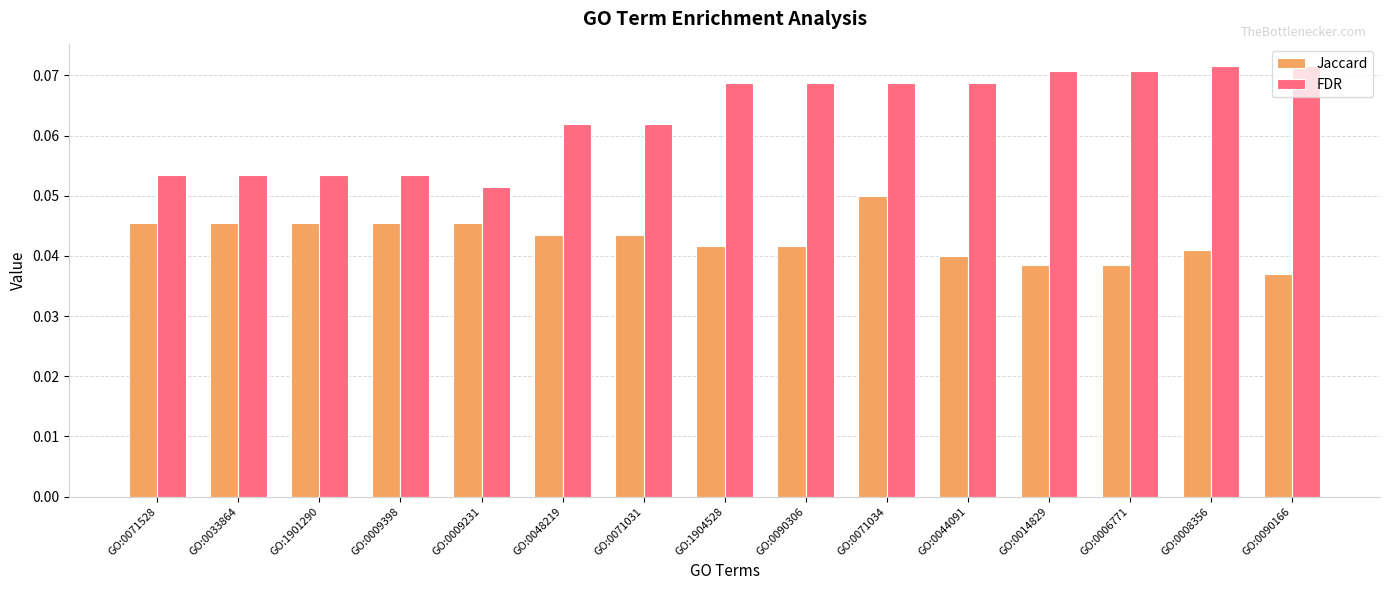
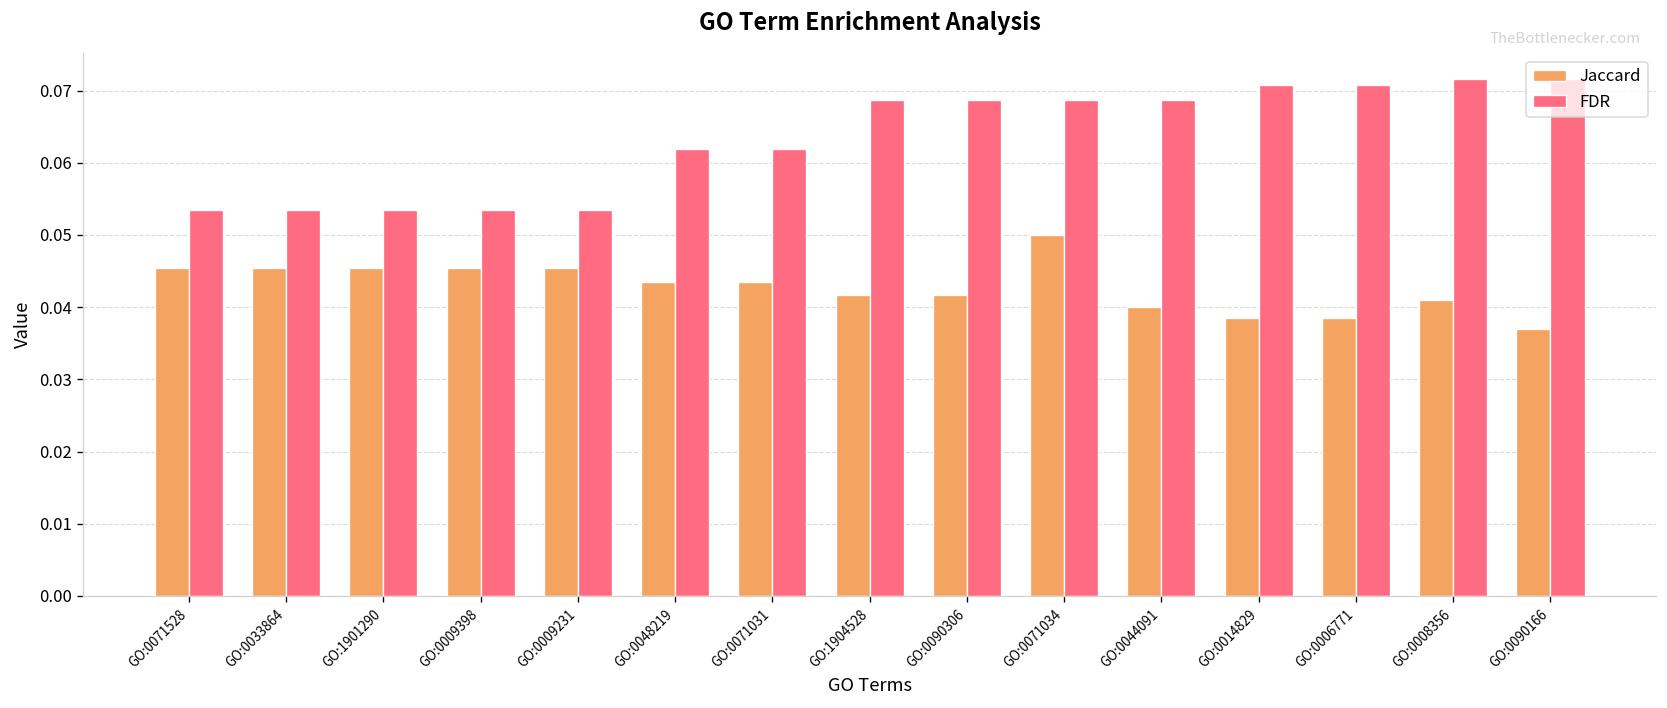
  {
    "Jaccard": {
      "GO:0071528": 0.045,
      "GO:0033864": 0.045,
      "GO:1901290": 0.045,
      "GO:0009398": 0.045,
      "GO:0009231": 0.045,
      "GO:0048219": 0.043,
      "GO:0071031": 0.043,
      "GO:1904528": 0.042,
      "GO:0090306": 0.042,
      "GO:0071034": 0.050,
      "GO:0044091": 0.040,
      "GO:0014829": 0.038,
      "GO:0006771": 0.038,
      "GO:0008356": 0.041,
      "GO:0090166": 0.037
    },
    "FDR": {
      "GO:0071528": 0.053,
      "GO:0033864": 0.053,
      "GO:1901290": 0.053,
      "GO:0009398": 0.053,
-     "GO:0009231": 0.051,
+     "GO:0009231": 0.053,
      "GO:0048219": 0.062,
      "GO:0071031": 0.062,
      "GO:1904528": 0.069,
      "GO:0090306": 0.069,
      "GO:0071034": 0.069,
      "GO:0044091": 0.069,
      "GO:0014829": 0.071,
      "GO:0006771": 0.071,
      "GO:0008356": 0.072
    }
  }
